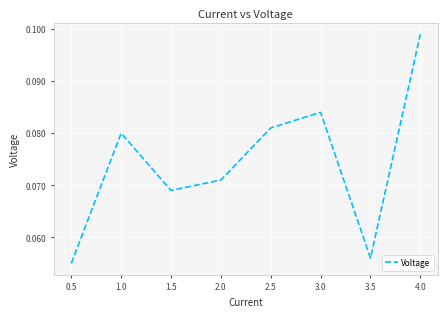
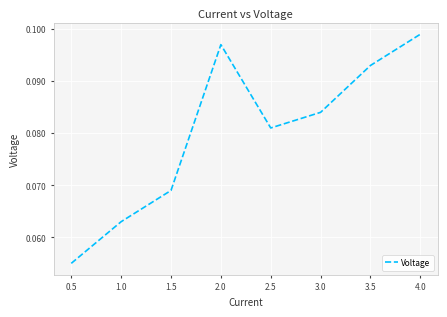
  {
    "0.5": 0.055,
-   "1.0": 0.080,
+   "1.0": 0.063,
    "1.5": 0.069,
-   "2.0": 0.071,
+   "2.0": 0.097,
    "2.5": 0.081,
    "3.0": 0.084,
-   "3.5": 0.056,
+   "3.5": 0.093,
    "4.0": 0.099
  }
